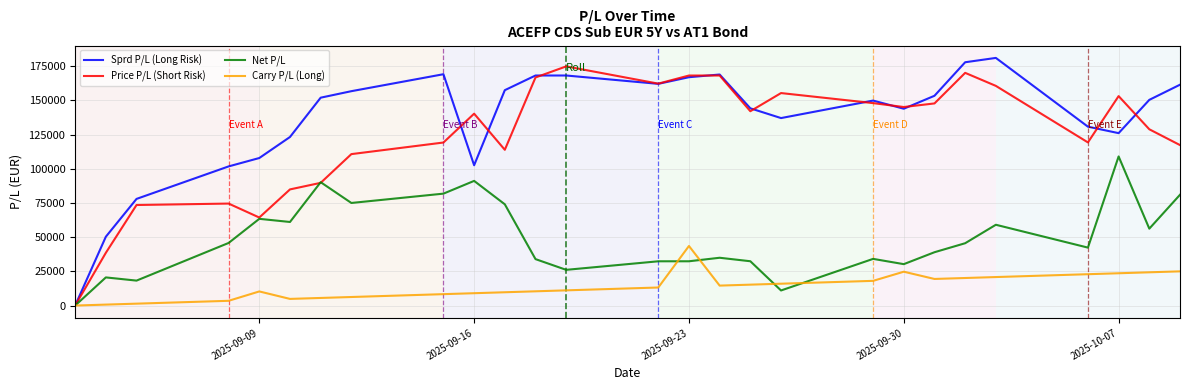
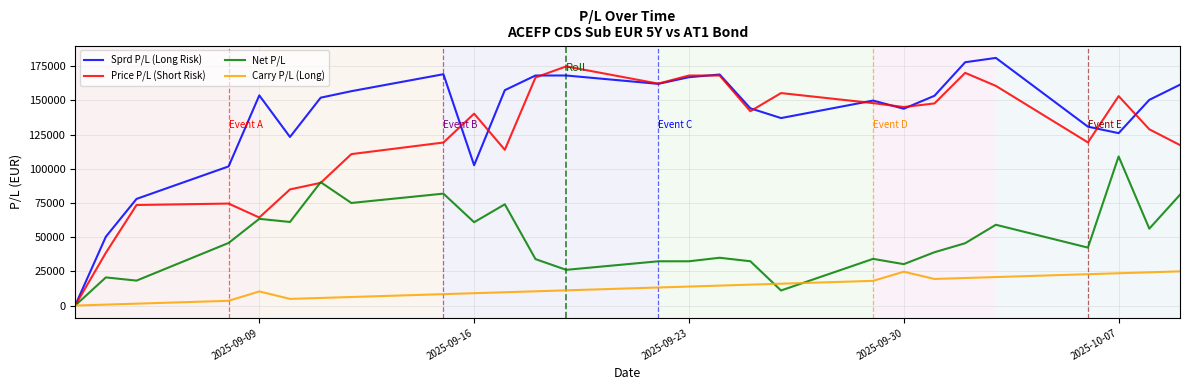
  {
    "Sprd P/L (Long Risk)": {
-     "2025-09-09": 108000,
+     "2025-09-09": 154000,
      "2025-09-16": 103000,
      "2025-10-07": 126000
    },
    "Price P/L (Short Risk)": {
      "2025-09-16": 140000,
      "2025-10-07": 153000
    },
    "Net P/L": {
-     "2025-09-16": 91000,
+     "2025-09-16": 61000,
      "2025-09-23": 32000,
      "2025-09-30": 30000,
      "2025-10-07": 109000
    },
    "Carry P/L (Long)": {
      "2025-09-09": 10000,
      "2025-09-16": 9000,
-     "2025-09-23": 44000,
+     "2025-09-23": 14000,
      "2025-09-30": 25000,
      "2025-10-07": 24000
    }
  }
